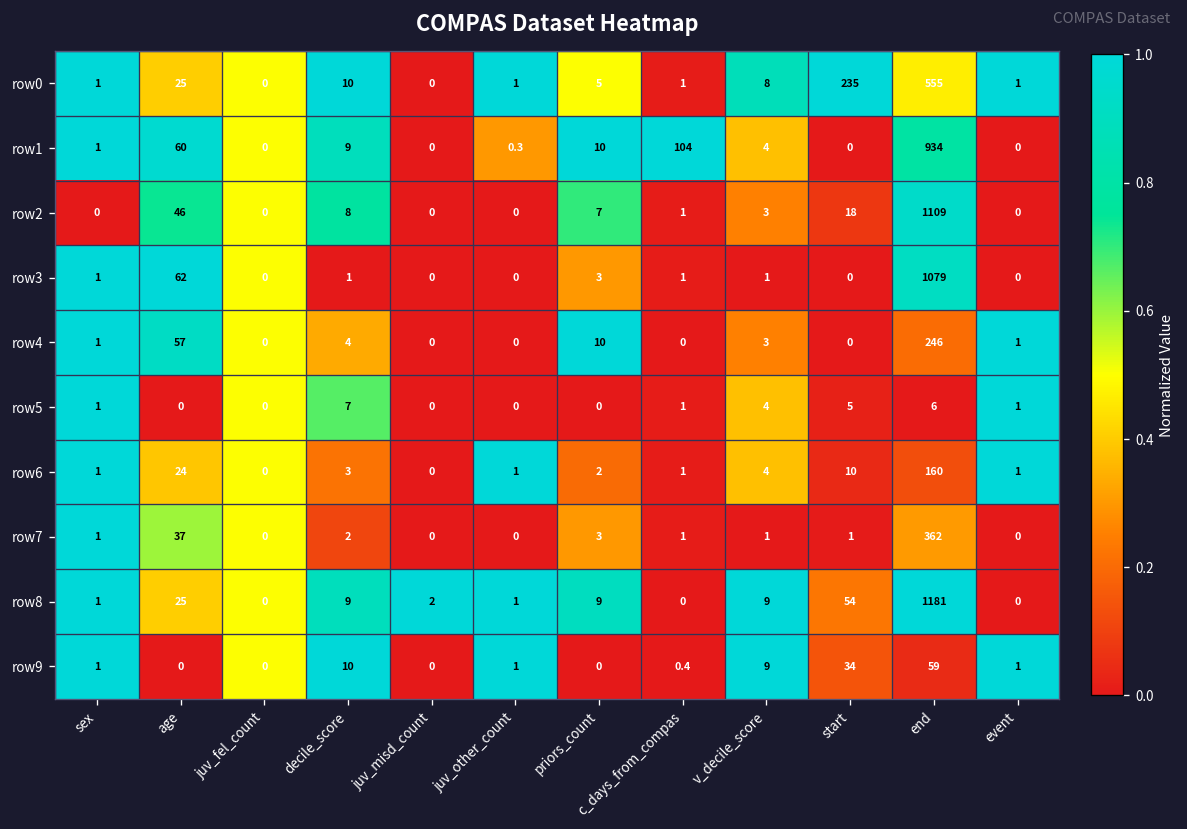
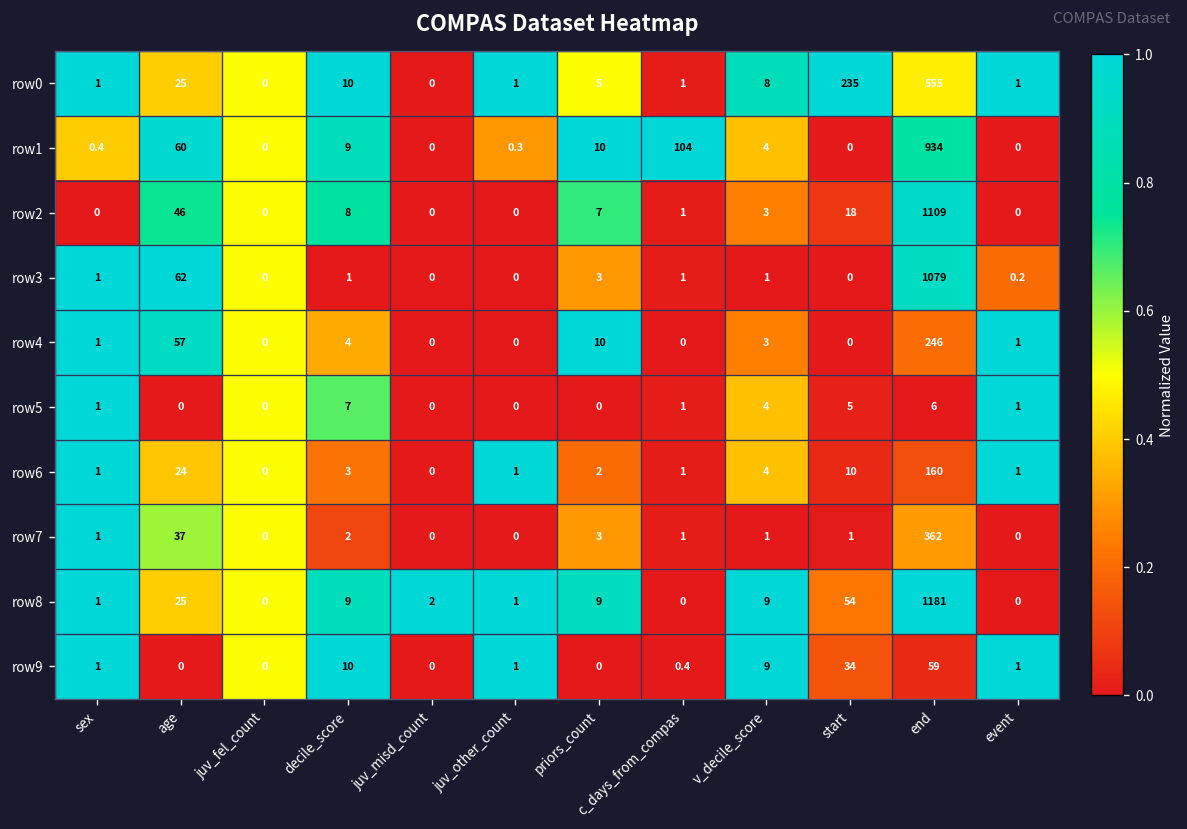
  {
    "row0": {
      "sex": 1,
      "age": 25,
      "juv_fel_count": 0,
      "decile_score": 10,
      "juv_misd_count": 0,
      "juv_other_count": 1,
      "priors_count": 5,
      "c_days_from_compas": 1,
      "v_decile_score": 8,
      "start": 235,
      "end": 555,
      "event": 1
    },
    "row1": {
-     "sex": 1,
+     "sex": 0.4,
      "age": 60,
      "juv_fel_count": 0,
      "decile_score": 9,
      "juv_misd_count": 0,
      "juv_other_count": 0.3,
      "priors_count": 10,
      "c_days_from_compas": 104,
      "v_decile_score": 4,
      "start": 0,
      "end": 934,
      "event": 0
    },
    "row2": {
      "sex": 0,
      "age": 46,
      "juv_fel_count": 0,
      "decile_score": 8,
      "juv_misd_count": 0,
      "juv_other_count": 0,
      "priors_count": 7,
      "c_days_from_compas": 1,
      "v_decile_score": 3,
      "start": 18,
      "end": 1109,
      "event": 0
    },
    "row3": {
      "sex": 1,
      "age": 62,
      "juv_fel_count": 0,
      "decile_score": 1,
      "juv_misd_count": 0,
      "juv_other_count": 0,
      "priors_count": 3,
      "c_days_from_compas": 1,
      "v_decile_score": 1,
      "start": 0,
      "end": 1079,
-     "event": 0
+     "event": 0.2
    },
    "row4": {
      "sex": 1,
      "age": 57,
      "juv_fel_count": 0,
      "decile_score": 4,
      "juv_misd_count": 0,
      "juv_other_count": 0,
      "priors_count": 10,
      "c_days_from_compas": 0,
      "v_decile_score": 3,
      "start": 0,
      "end": 246,
      "event": 1
    },
    "row5": {
      "sex": 1,
      "age": 0,
      "juv_fel_count": 0,
      "decile_score": 7,
      "juv_misd_count": 0,
      "juv_other_count": 0,
      "priors_count": 0,
      "c_days_from_compas": 1,
      "v_decile_score": 4,
      "start": 5,
      "end": 6,
      "event": 1
    },
    "row6": {
      "sex": 1,
      "age": 24,
      "juv_fel_count": 0,
      "decile_score": 3,
      "juv_misd_count": 0,
      "juv_other_count": 1,
      "priors_count": 2,
      "c_days_from_compas": 1,
      "v_decile_score": 4,
      "start": 10,
      "end": 160,
      "event": 1
    },
    "row7": {
      "sex": 1,
      "age": 37,
      "juv_fel_count": 0,
      "decile_score": 2,
      "juv_misd_count": 0,
      "juv_other_count": 0,
      "priors_count": 3,
      "c_days_from_compas": 1,
      "v_decile_score": 1,
      "start": 1,
      "end": 362,
      "event": 0
    },
    "row8": {
      "sex": 1,
      "age": 25,
      "juv_fel_count": 0,
      "decile_score": 9,
      "juv_misd_count": 2,
      "juv_other_count": 1,
      "priors_count": 9,
      "c_days_from_compas": 0,
      "v_decile_score": 9,
      "start": 54,
      "end": 1181,
      "event": 0
    },
    "row9": {
      "sex": 1,
      "age": 0,
      "juv_fel_count": 0,
      "decile_score": 10,
      "juv_misd_count": 0,
      "juv_other_count": 1,
      "priors_count": 0,
      "c_days_from_compas": 0.4,
      "v_decile_score": 9,
      "start": 34,
      "end": 59,
      "event": 1
    }
  }
